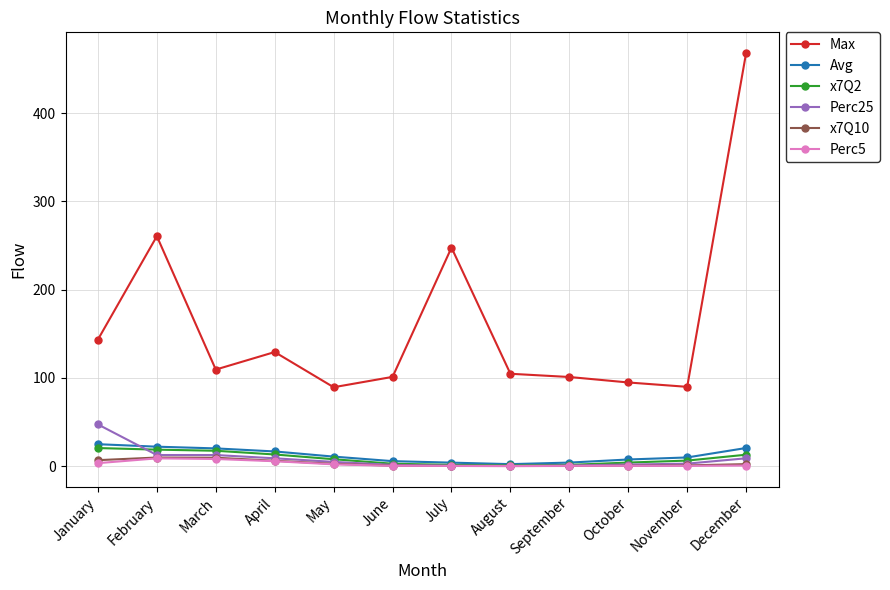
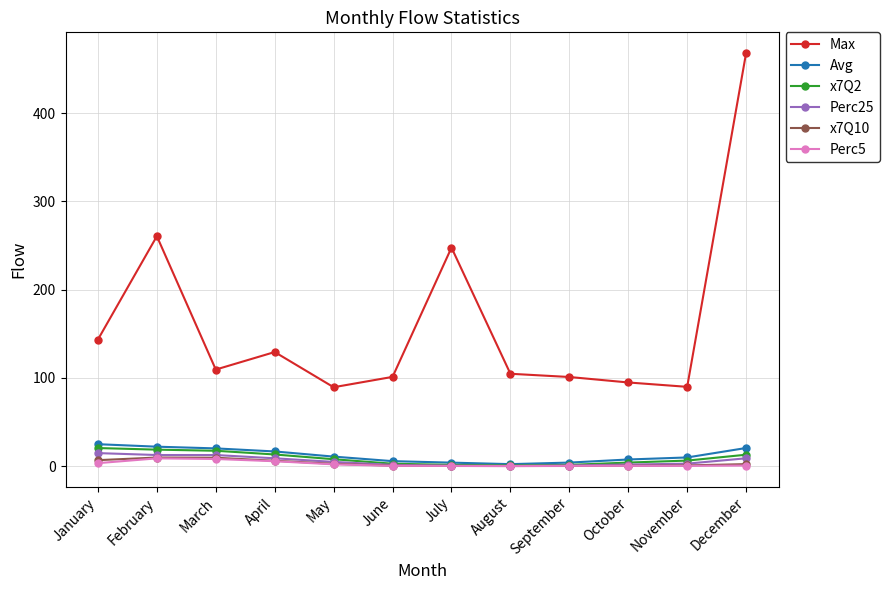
  {
    "Max": {
      "January": 140,
      "February": 260,
      "March": 110,
      "April": 130,
      "May": 90,
      "June": 100,
      "July": 250,
      "August": 100,
      "September": 100,
      "October": 90,
      "November": 90,
      "December": 470
    },
    "Avg": {
      "January": 20,
      "February": 20,
      "April": 20,
      "May": 10,
      "June": 10,
      "October": 10,
      "November": 10,
      "December": 20
    },
    "x7Q2": {
      "January": 20,
      "February": 20,
      "April": 10,
      "May": 10,
      "November": 10,
      "December": 10
    },
    "Perc25": {
-     "January": 50,
+     "January": 10,
      "March": 10,
      "December": 10
    },
    "x7Q10": {
      "January": 10
    },
    "Perc5": {
      "January": 0
    }
  }
